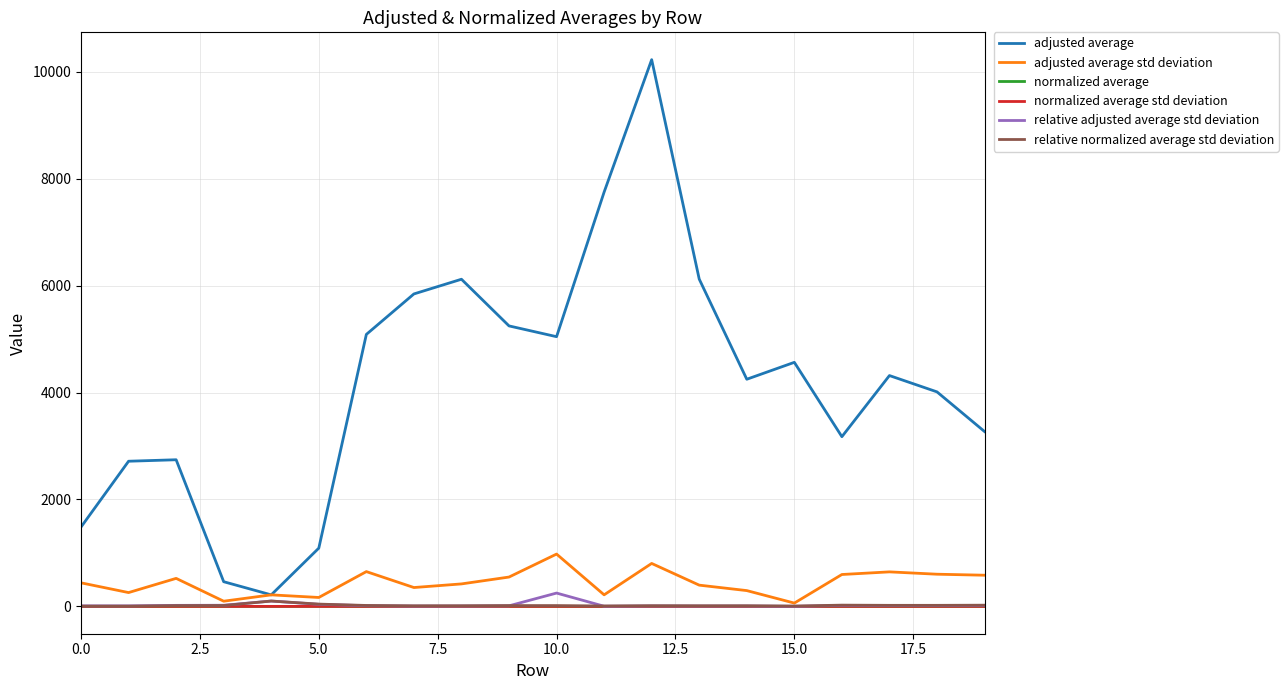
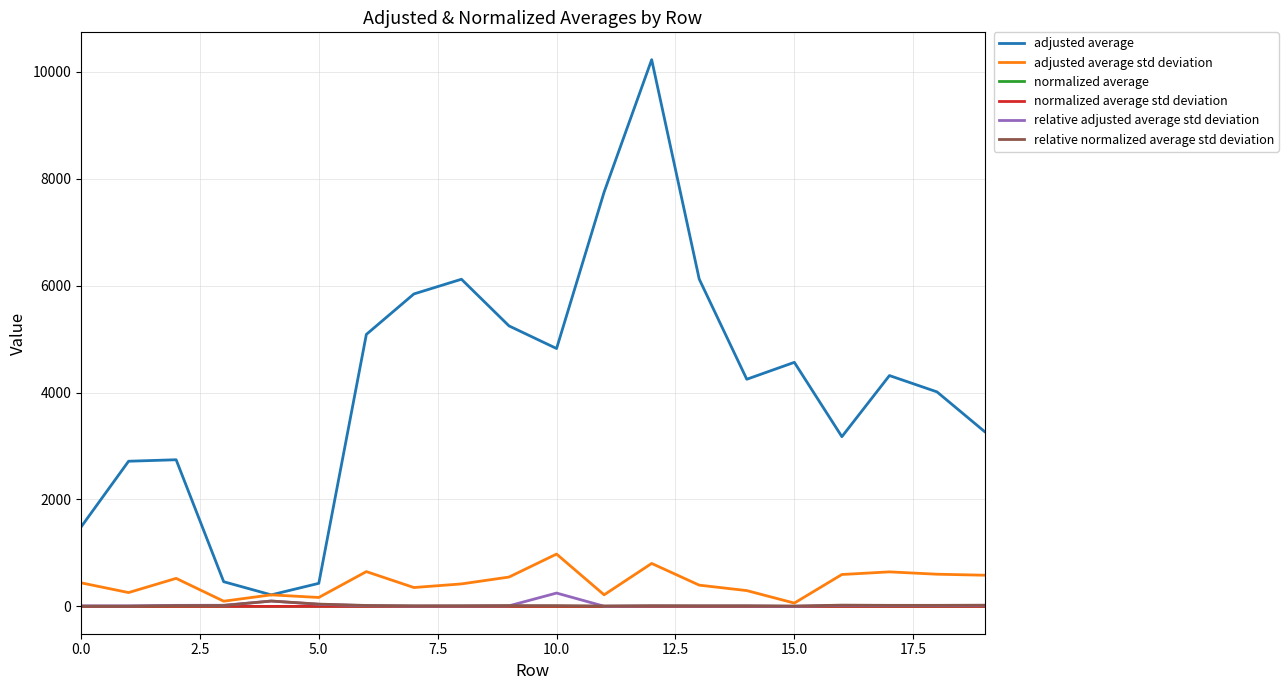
  {
    "adjusted average": {
      "0.0": 1500,
-     "5.0": 1100,
-     "10.0": 5000,
+     "5.0": 400,
+     "10.0": 4800,
      "15.0": 4600
    },
    "adjusted average std deviation": {
      "0.0": 400,
      "5.0": 200,
      "10.0": 1000,
      "15.0": 100
    },
    "relative adjusted average std deviation": {
      "10.0": 200
    }
  }
